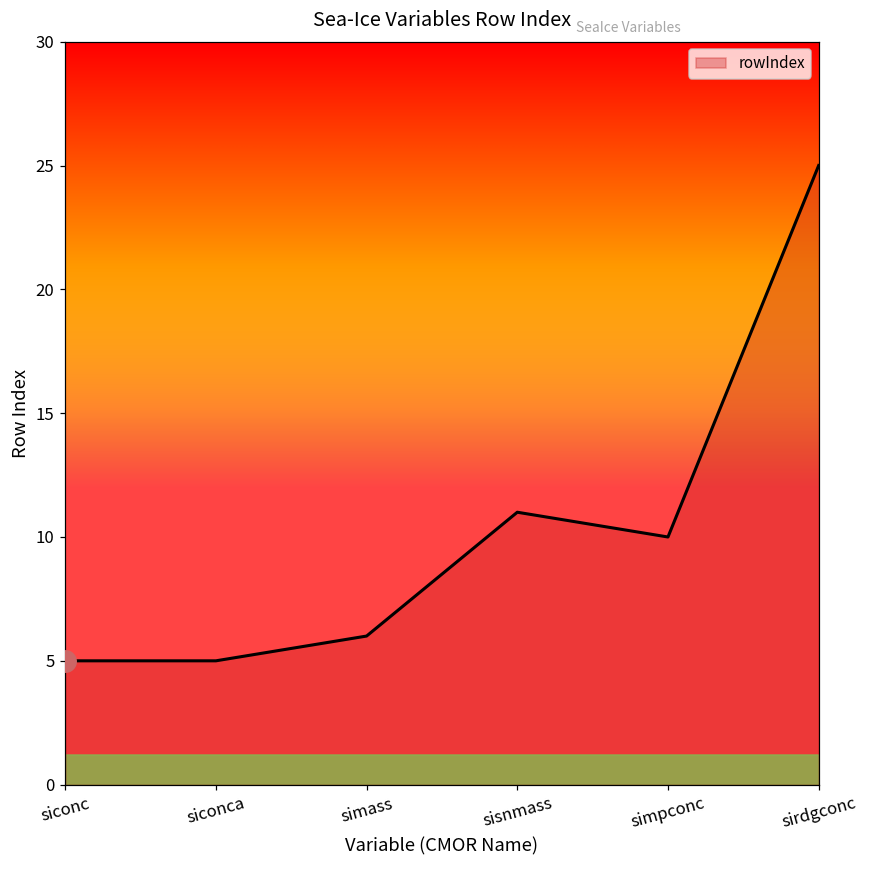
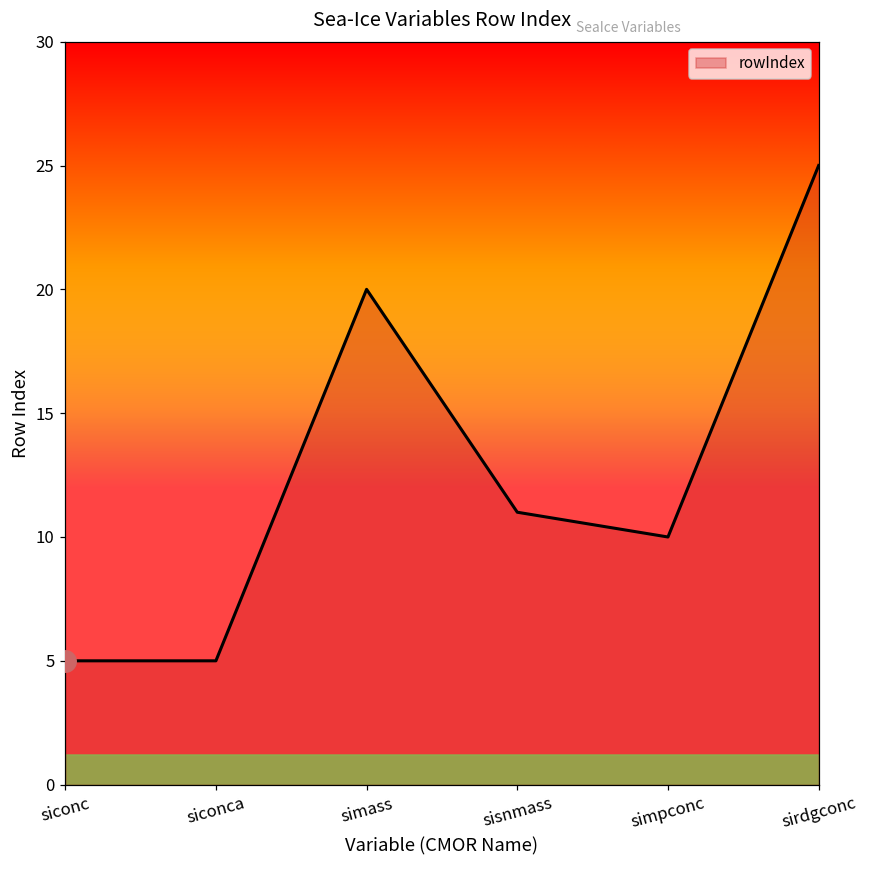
  {
    "rowIndex": {
      "siconca": 5,
-     "simass": 6,
+     "simass": 20,
      "sisnmass": 11,
      "simpconc": 10,
      "sirdgconc": 25
    }
  }
